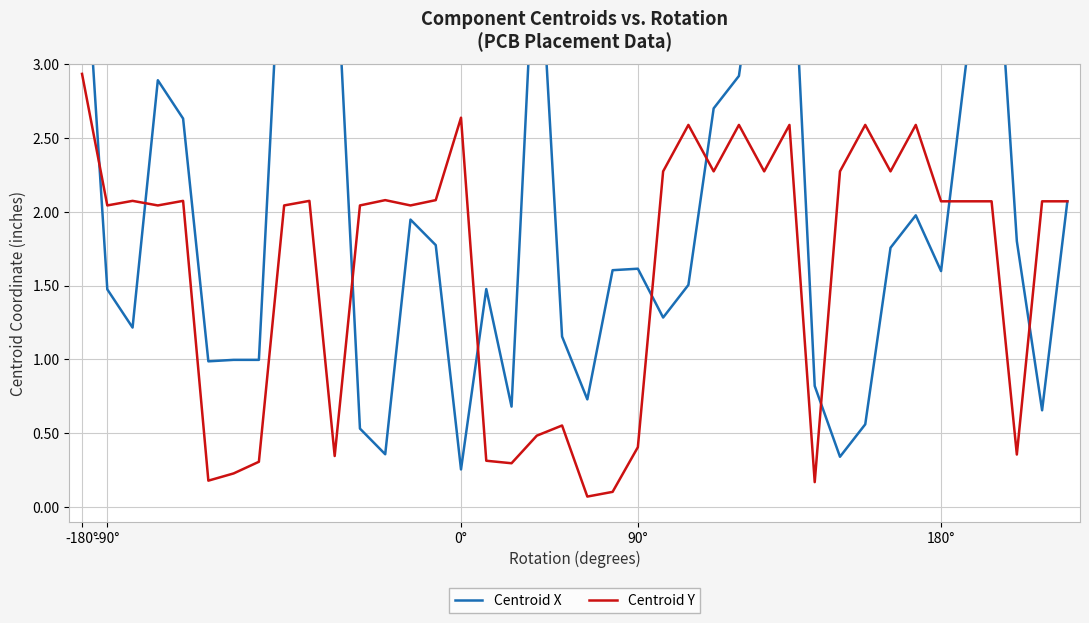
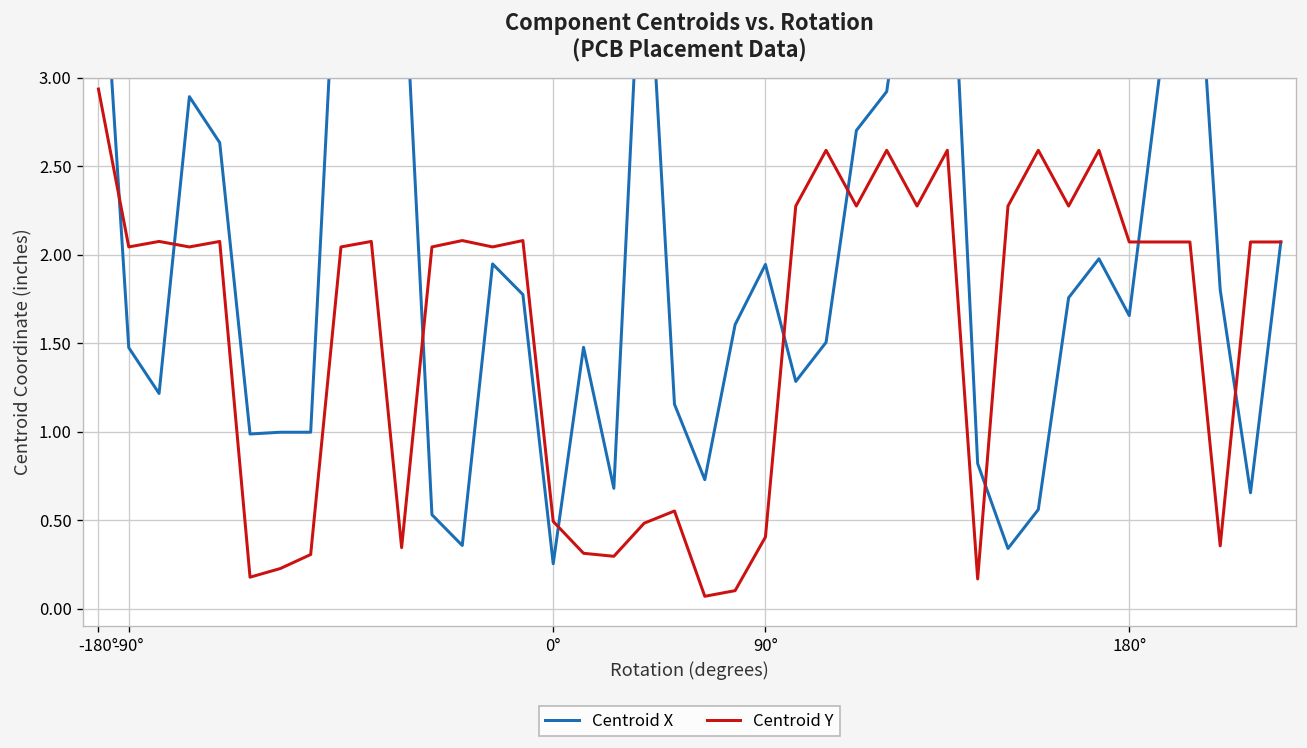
  {
    "Centroid X": {
      "0°": 0.25,
-     "90°": 1.61,
-     "180°": 1.60
+     "90°": 1.94,
+     "180°": 1.66
    },
    "Centroid Y": {
      "-180°": 2.94,
-     "0°": 2.64,
+     "0°": 0.49,
      "90°": 0.40,
      "180°": 2.07
    }
  }
